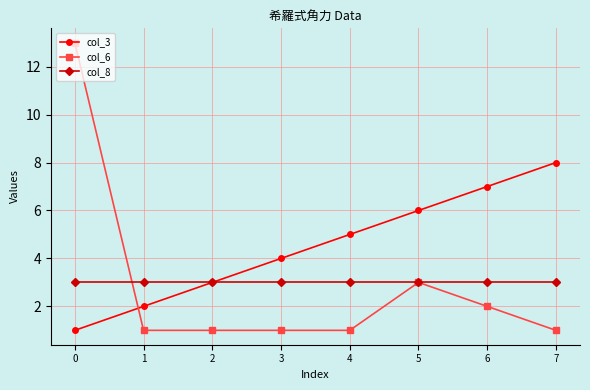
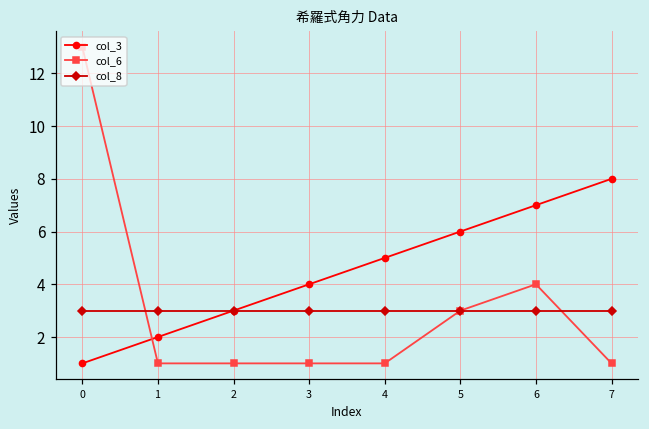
  {
    "col_6": {
      "1": 1,
      "2": 1,
      "3": 1,
      "4": 1,
-     "6": 2,
+     "6": 4,
      "7": 1
    }
  }
